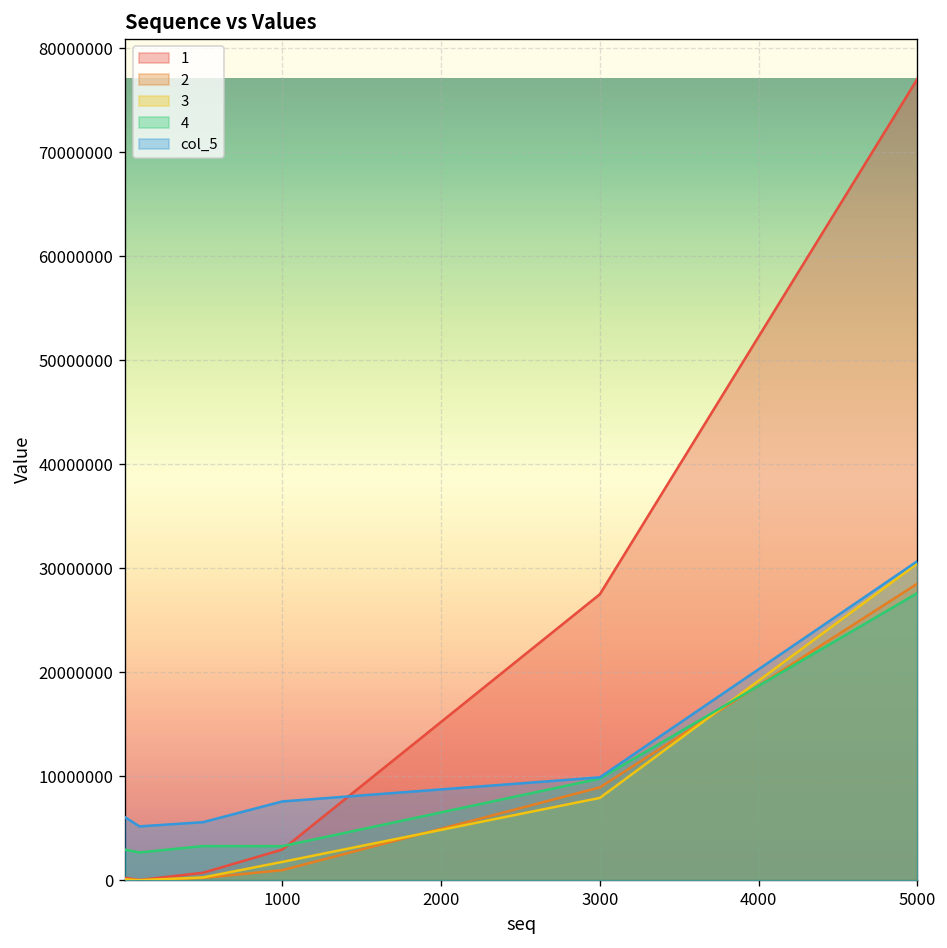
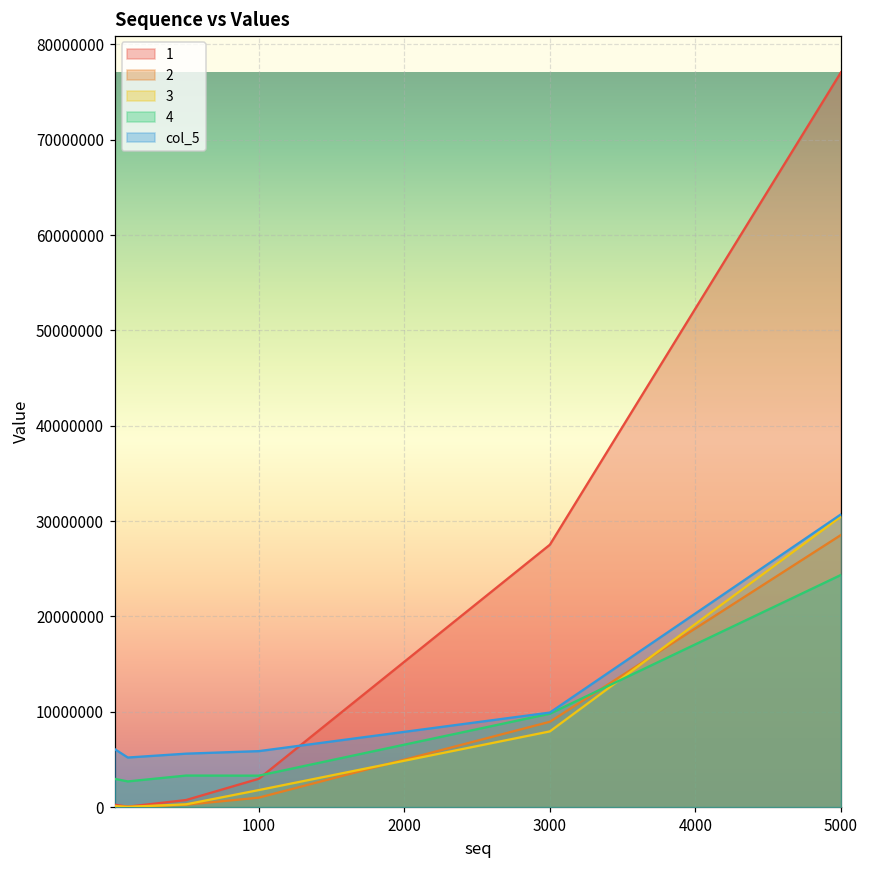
  {
    "4": {
      "1000": 3000000,
-     "5000": 28000000
+     "5000": 24000000
    },
    "col_5": {
-     "1000": 8000000
+     "1000": 6000000
    }
  }
